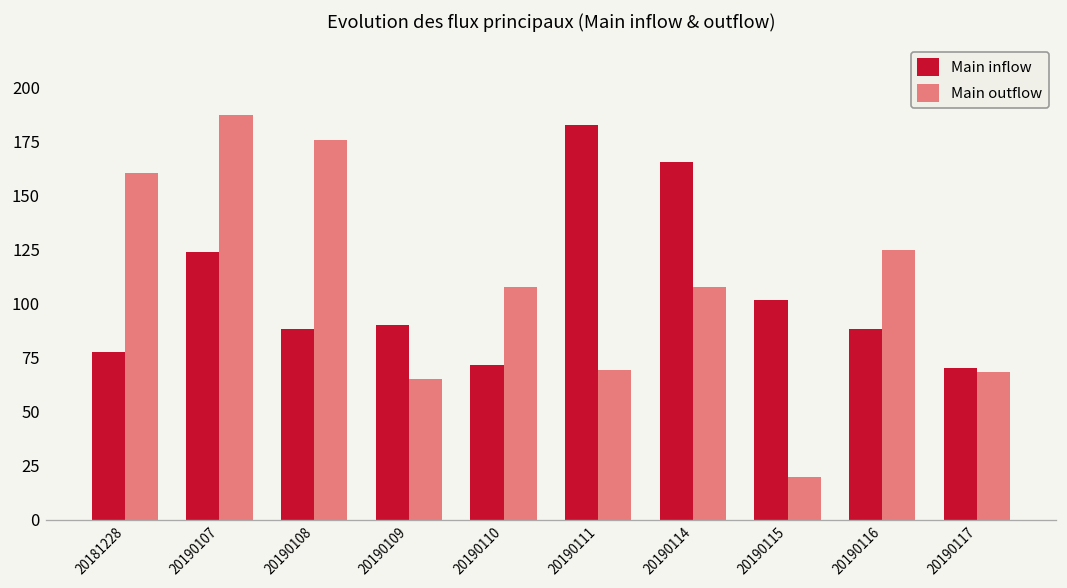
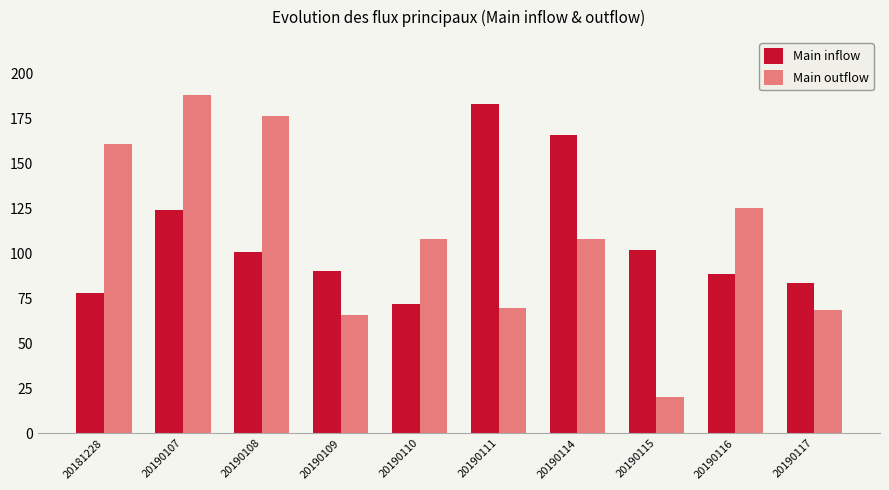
  {
    "Main inflow": {
      "20181228": 78,
      "20190107": 124,
-     "20190108": 88,
+     "20190108": 101,
      "20190109": 90,
      "20190110": 72,
      "20190111": 183,
      "20190114": 165,
      "20190115": 102,
      "20190116": 89,
-     "20190117": 70
+     "20190117": 84
    },
    "Main outflow": {
      "20181228": 161,
      "20190107": 188,
      "20190108": 176,
      "20190109": 65,
      "20190110": 108,
      "20190111": 69,
      "20190114": 108,
      "20190115": 20,
      "20190116": 125,
      "20190117": 68
    }
  }
